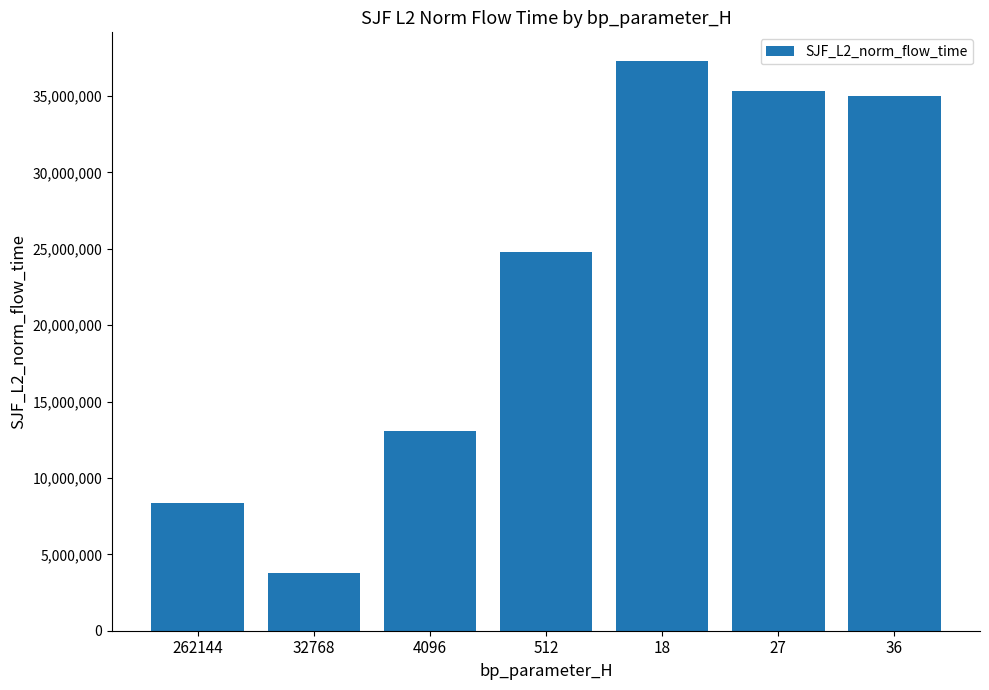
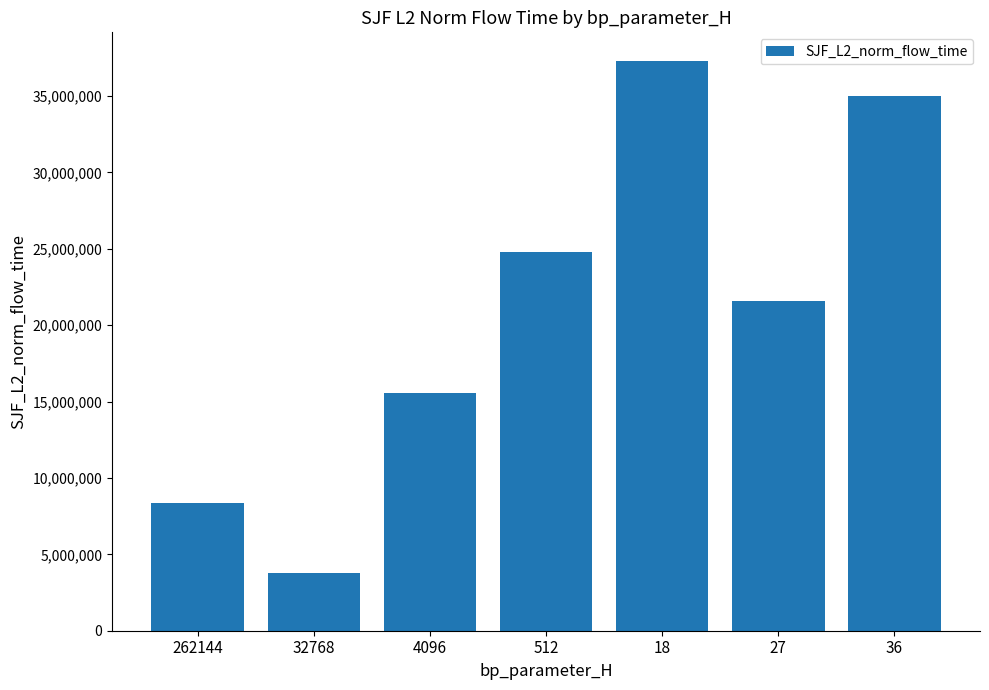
  {
    "262144": "8,400,000",
    "32768": "3,800,000",
-   "4096": "13,100,000",
+   "4096": "15,600,000",
    "512": "24,800,000",
    "18": "37,300,000",
-   "27": "35,300,000",
+   "27": "21,600,000",
    "36": "35,000,000"
  }
